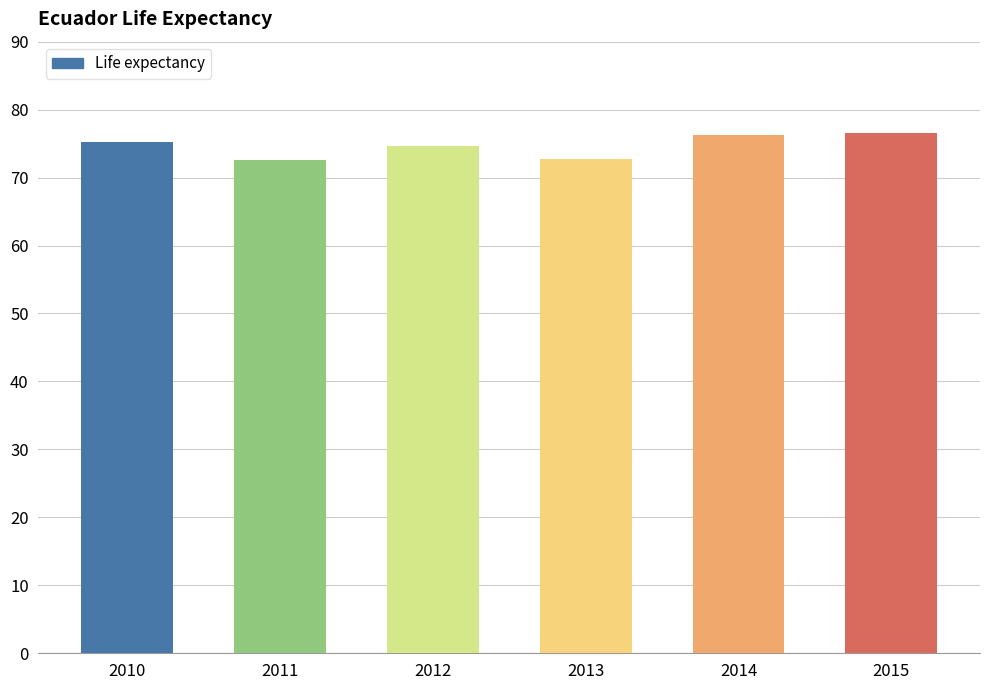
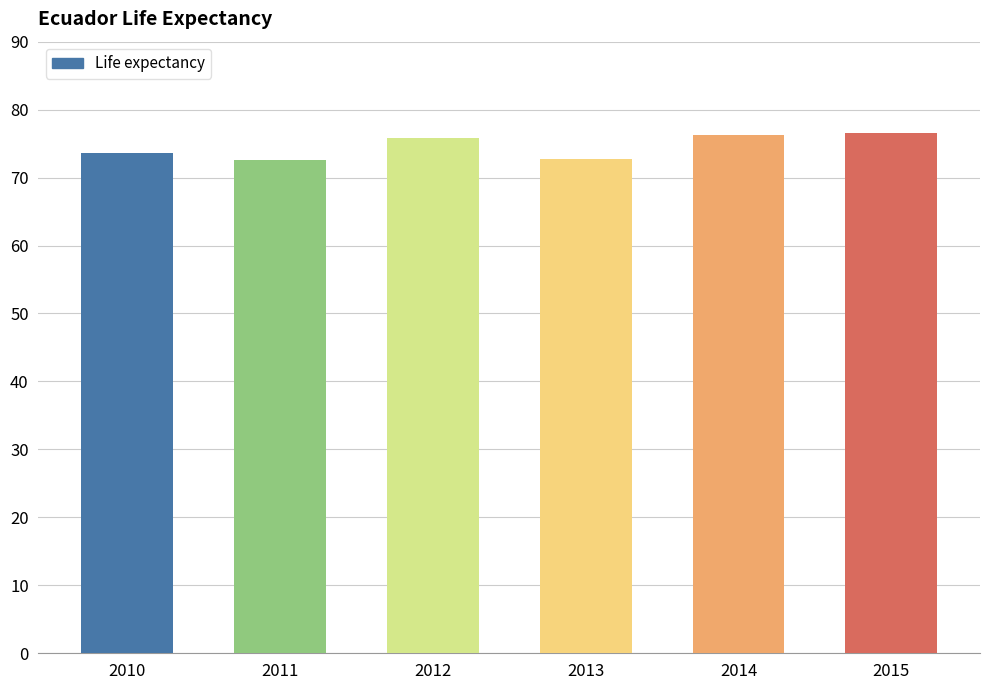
  {
-   "2010": 75,
+   "2010": 74,
    "2011": 73,
-   "2012": 75,
+   "2012": 76,
    "2013": 73,
    "2014": 76,
    "2015": 77
  }
